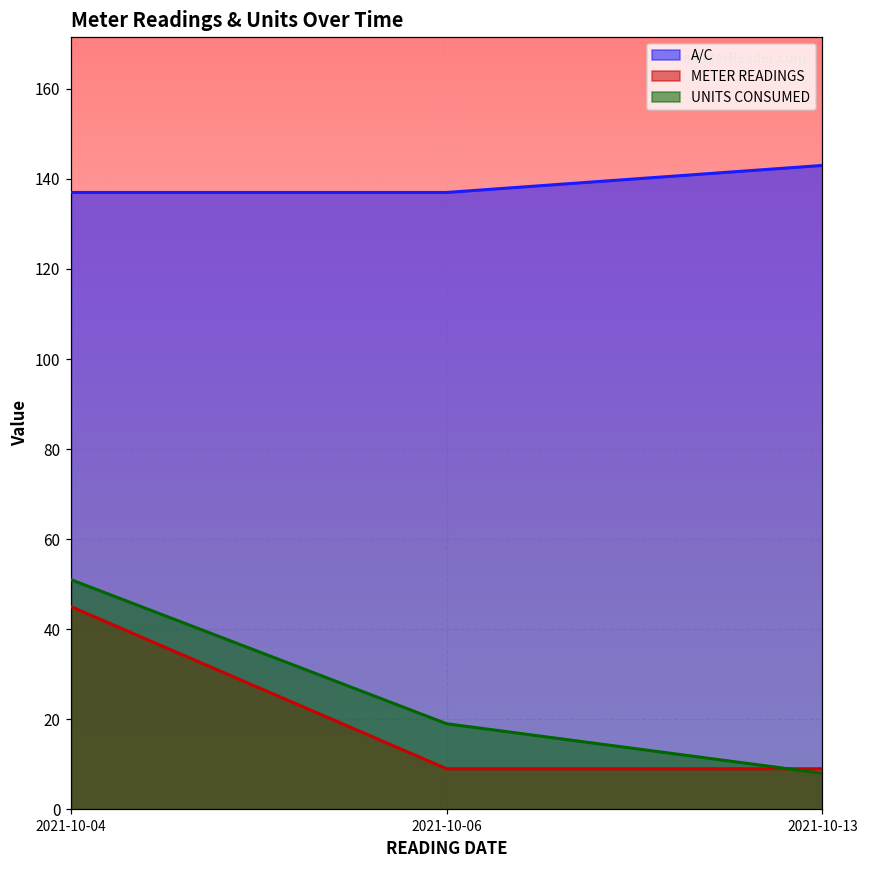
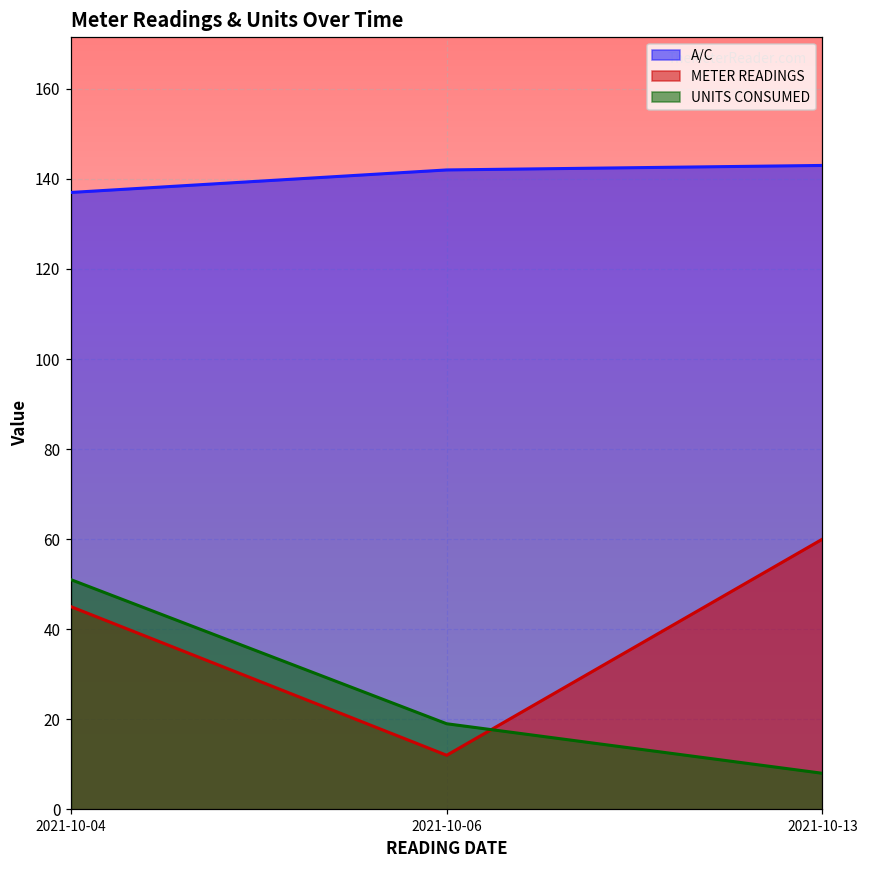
  {
    "A/C": {
      "2021-10-04": 137,
-     "2021-10-06": 137,
+     "2021-10-06": 142,
      "2021-10-13": 143
    },
    "METER READINGS": {
      "2021-10-04": 45,
-     "2021-10-06": 9,
-     "2021-10-13": 9
+     "2021-10-06": 12,
+     "2021-10-13": 60
    },
    "UNITS CONSUMED": {
      "2021-10-04": 51,
      "2021-10-06": 19,
      "2021-10-13": 8
    }
  }
